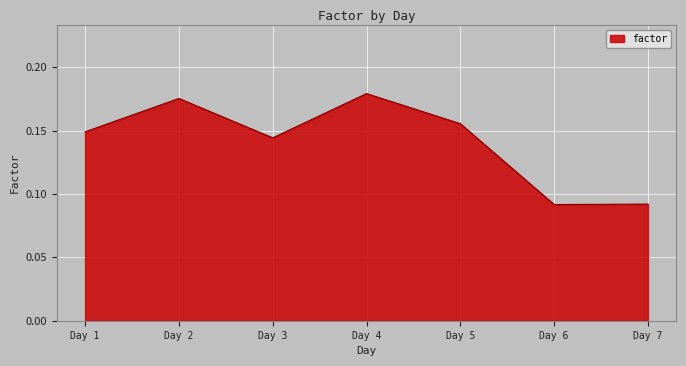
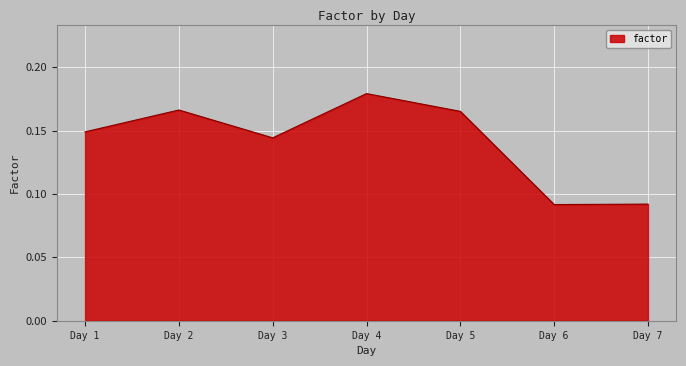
  {
    "Day 1": 0.149,
-   "Day 2": 0.175,
+   "Day 2": 0.166,
    "Day 3": 0.144,
    "Day 4": 0.179,
-   "Day 5": 0.155,
+   "Day 5": 0.165,
    "Day 6": 0.092,
    "Day 7": 0.092
  }
